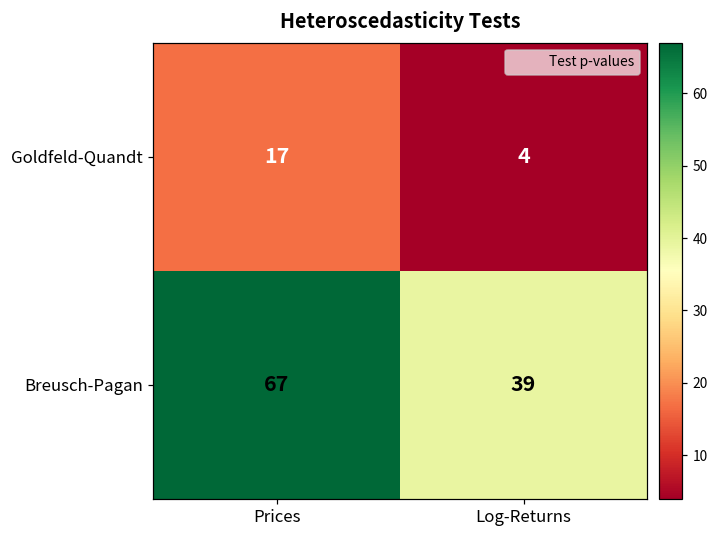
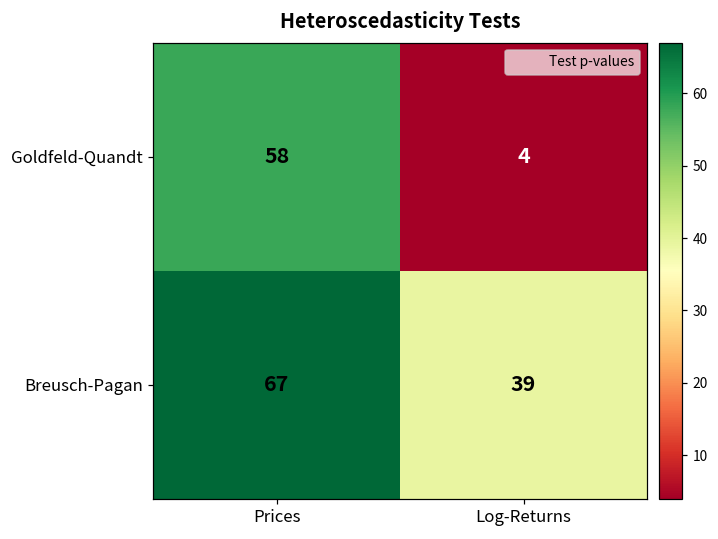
  {
    "Goldfeld-Quandt": {
-     "Prices": 17,
+     "Prices": 58,
      "Log-Returns": 4
    },
    "Breusch-Pagan": {
      "Prices": 67,
      "Log-Returns": 39
    }
  }
